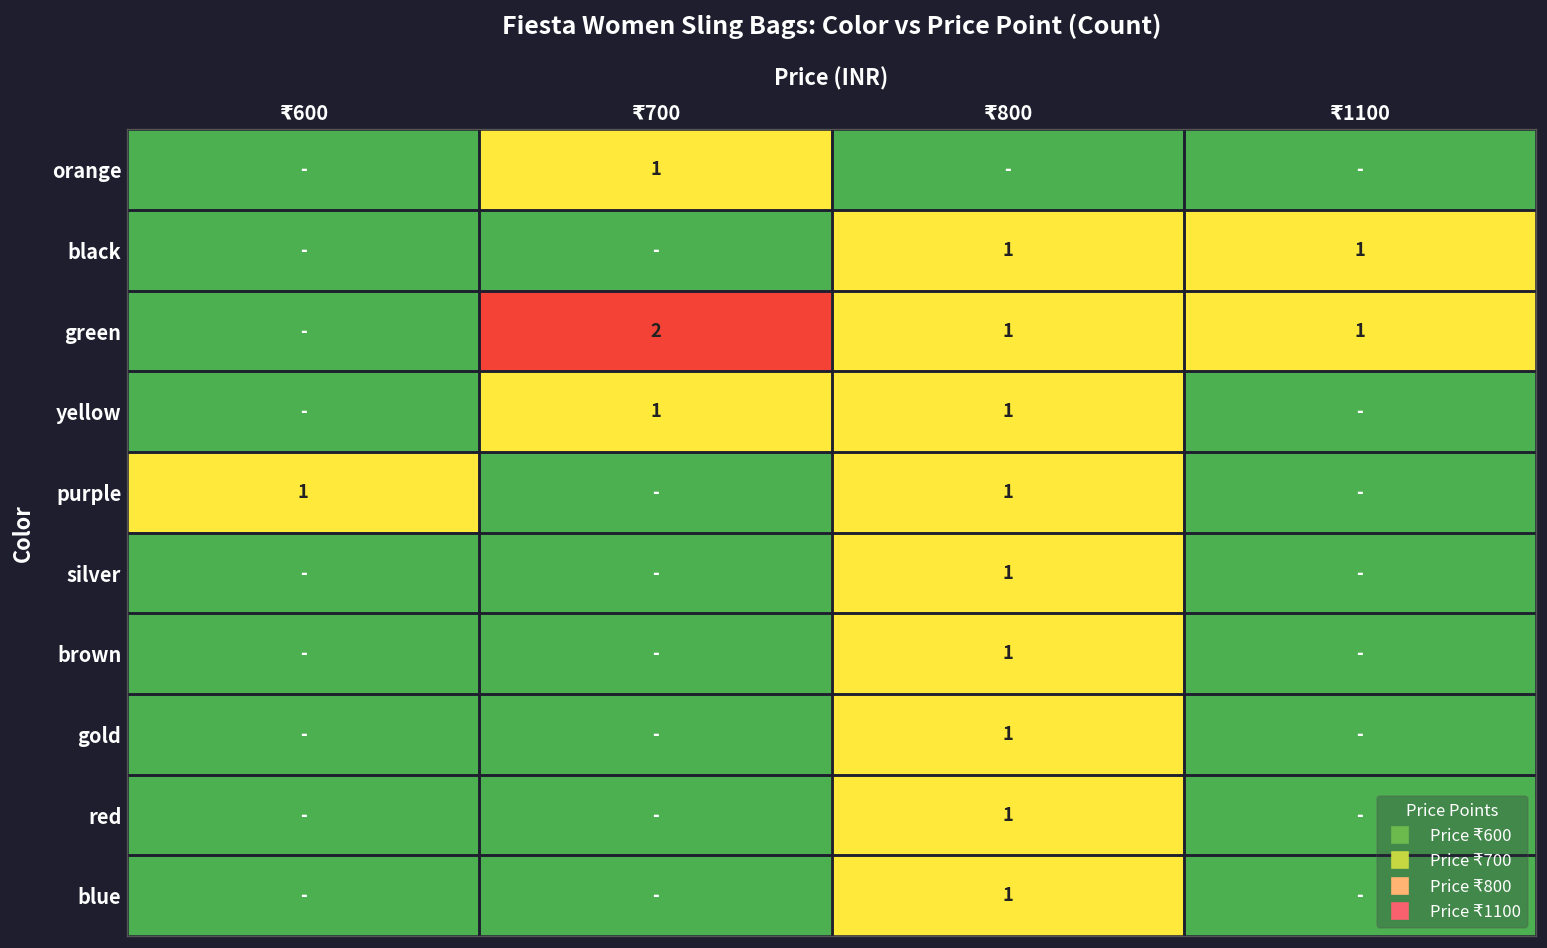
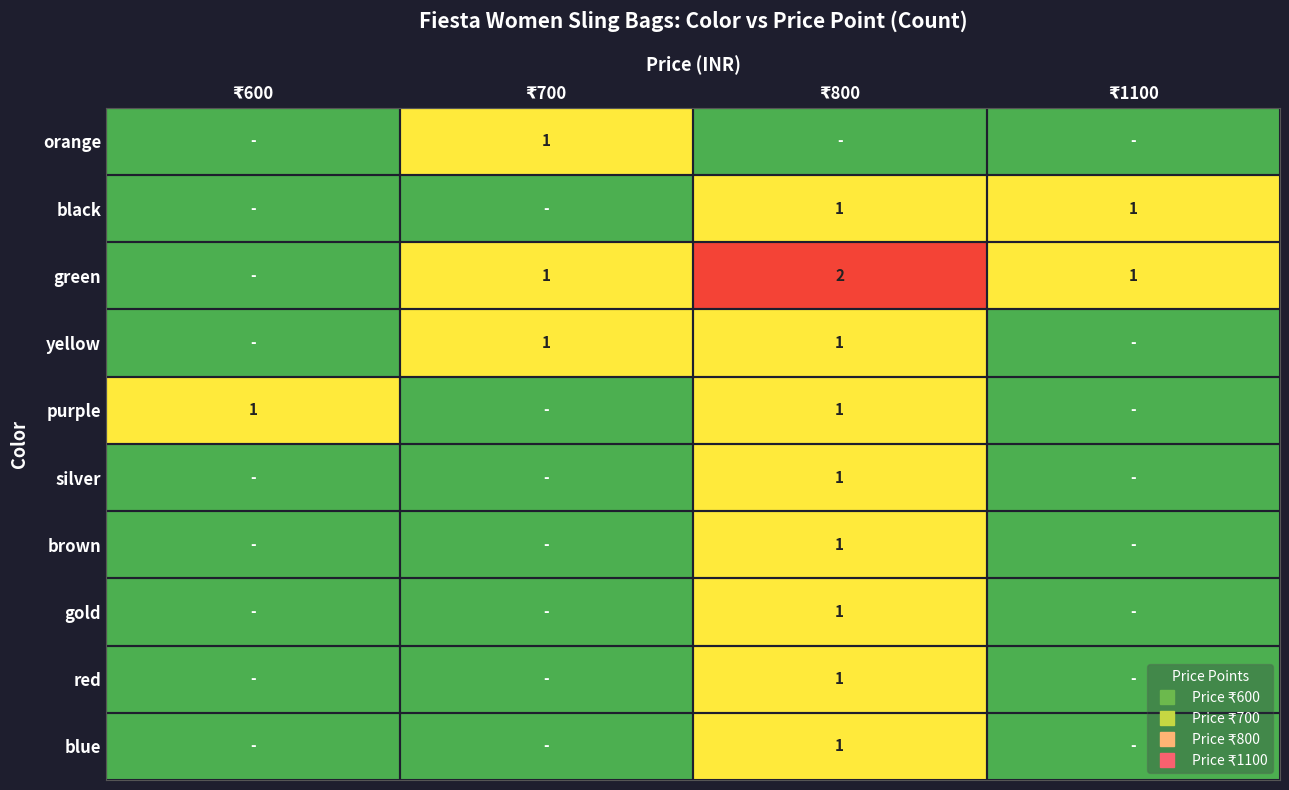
  {
    "orange": {
      "₹700": 1
    },
    "black": {
      "₹800": 1,
      "₹1100": 1
    },
    "green": {
-     "₹700": 2,
-     "₹800": 1,
+     "₹700": 1,
+     "₹800": 2,
      "₹1100": 1
    },
    "yellow": {
      "₹700": 1,
      "₹800": 1
    },
    "purple": {
      "₹600": 1,
      "₹800": 1
    },
    "silver": {
      "₹800": 1
    },
    "brown": {
      "₹800": 1
    },
    "gold": {
      "₹800": 1
    },
    "red": {
      "₹800": 1
    },
    "blue": {
      "₹800": 1
    }
  }
